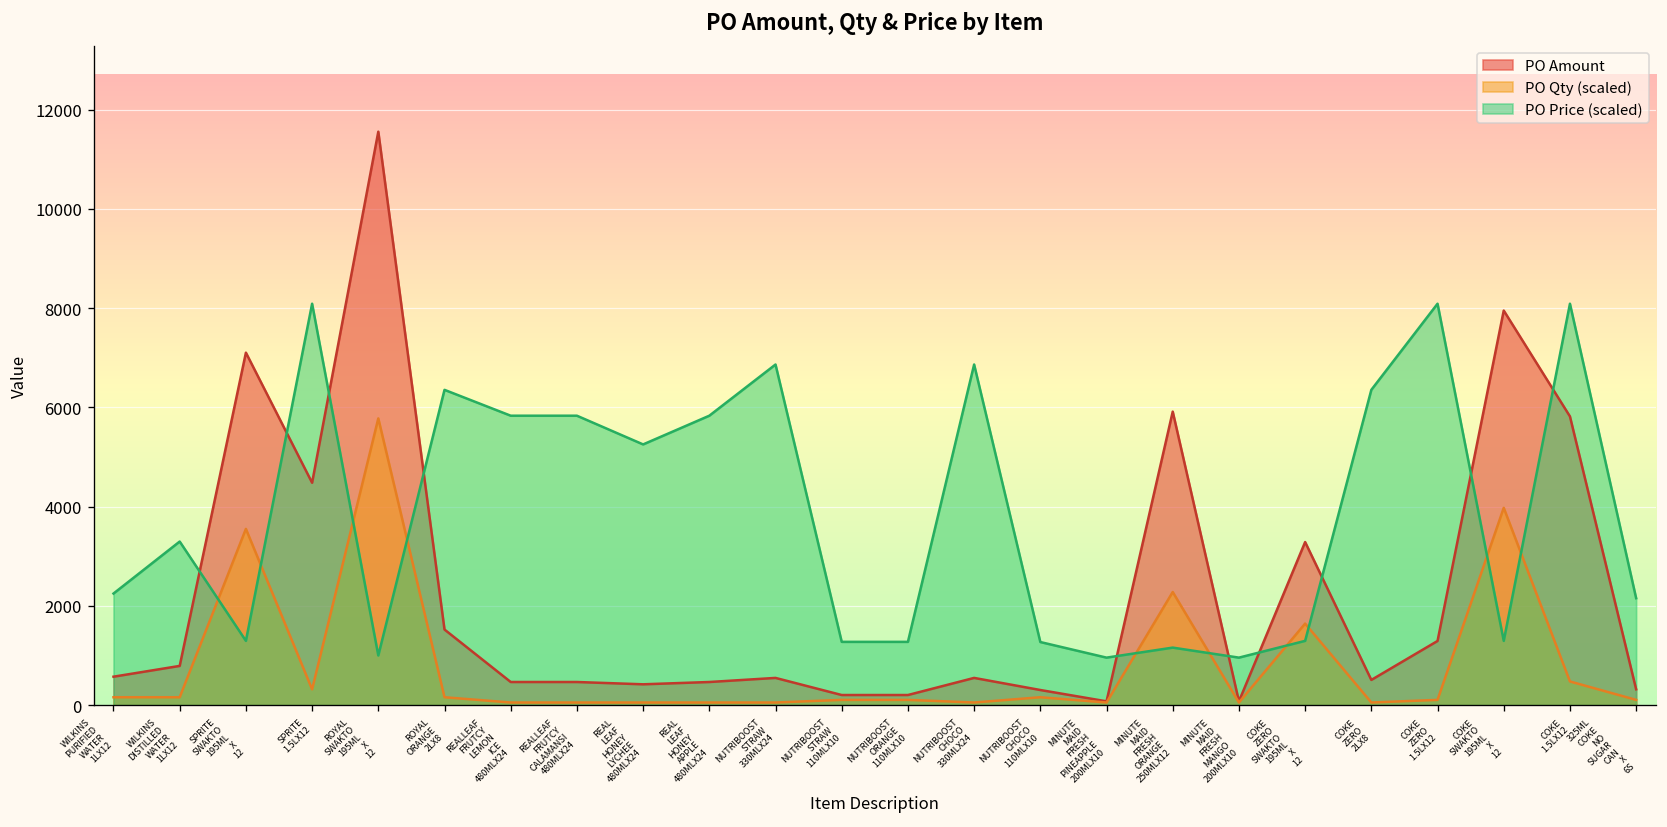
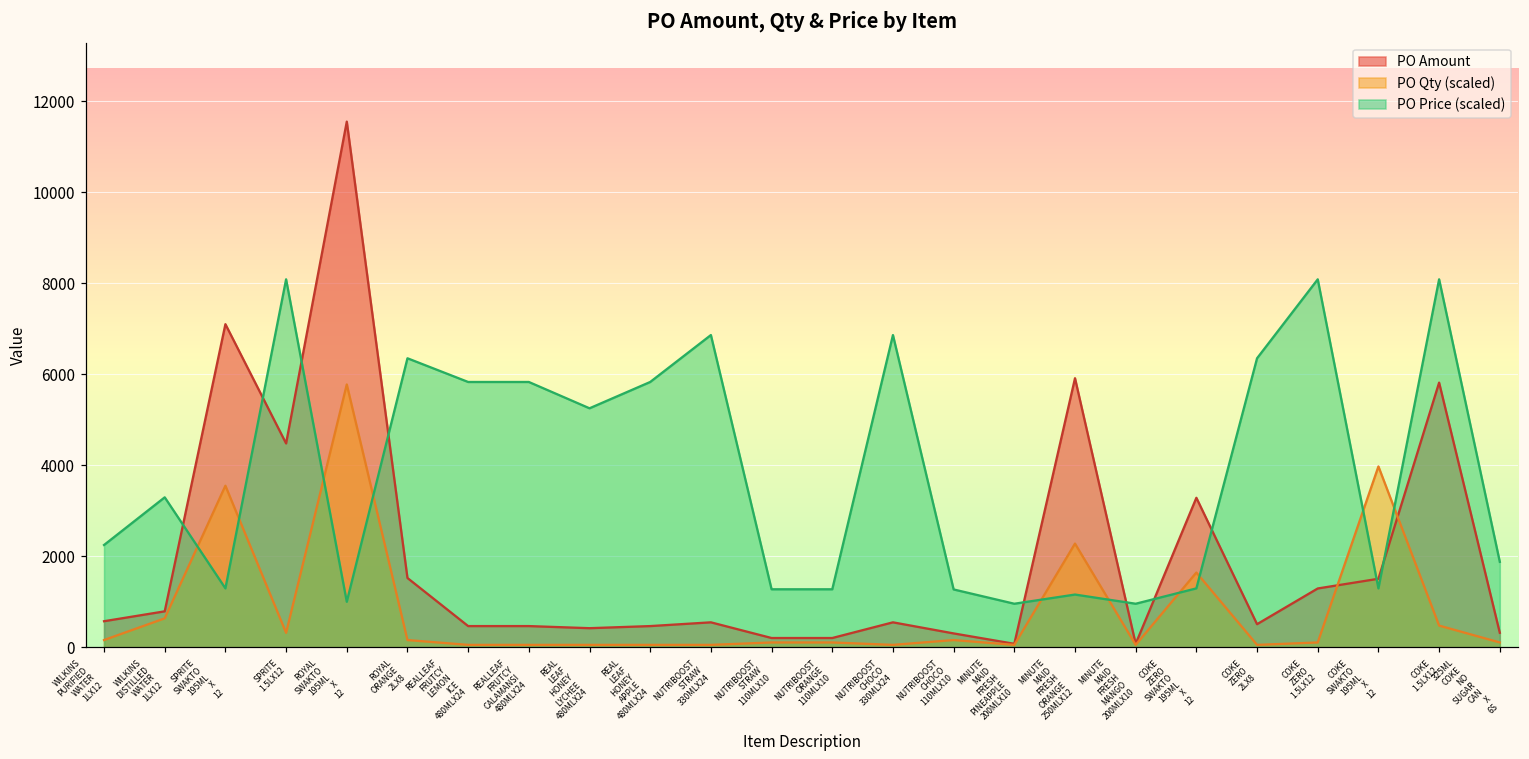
  {
    "PO Amount": {
      "WILKINS PURIFIED WATER 1LX12": 600,
      "WILKINS DISTILLED WATER 1LX12": 800,
      "SPRITE SWAKTO 195ML X 12": 7100,
      "SPRITE 1.5LX12": 4500,
      "ROYAL SWAKTO 195ML X 12": 11600,
      "ROYAL ORANGE 2LX8": 1500,
      "REALLEAF FRUTCY LEMON ICE 480MLX24": 500,
      "REALLEAF FRUTCY CALAMANSI 480MLX24": 500,
      "REAL LEAF HONEY LYCHEE 480MLX24": 400,
      "REAL LEAF HONEY APPLE 480MLX24": 500,
      "NUTRIBOOST STRAW 330MLX24": 500,
      "NUTRIBOOST STRAW 110MLX10": 200,
      "NUTRIBOOST ORANGE 110MLX10": 200,
      "NUTRIBOOST CHOCO 330MLX24": 500,
      "NUTRIBOOST CHOCO 110MLX10": 300,
      "MINUTE MAID FRESH ORANGE 250MLX12": 5900,
      "COKE ZERO SWAKTO 195ML X 12": 3300,
      "COKE ZERO 2LX8": 500,
      "COKE ZERO 1.5LX12": 1300,
-     "COKE SWAKTO 195ML X 12": 8000,
+     "COKE SWAKTO 195ML X 12": 1500,
      "COKE 1.5LX12": 5800,
      "325ML COKE NO SUGAR CAN X 6S": 300
    },
    "PO Qty (scaled)": {
      "WILKINS PURIFIED WATER 1LX12": 200,
-     "WILKINS DISTILLED WATER 1LX12": 200,
+     "WILKINS DISTILLED WATER 1LX12": 600,
      "SPRITE SWAKTO 195ML X 12": 3600,
      "SPRITE 1.5LX12": 300,
      "ROYAL SWAKTO 195ML X 12": 5800,
      "ROYAL ORANGE 2LX8": 200,
      "REALLEAF FRUTCY LEMON ICE 480MLX24": 100,
      "REALLEAF FRUTCY CALAMANSI 480MLX24": 100,
      "REAL LEAF HONEY LYCHEE 480MLX24": 100,
      "REAL LEAF HONEY APPLE 480MLX24": 100,
      "NUTRIBOOST STRAW 330MLX24": 100,
      "NUTRIBOOST STRAW 110MLX10": 100,
      "NUTRIBOOST ORANGE 110MLX10": 100,
      "NUTRIBOOST CHOCO 330MLX24": 100,
      "NUTRIBOOST CHOCO 110MLX10": 200,
      "MINUTE MAID FRESH ORANGE 250MLX12": 2300,
      "COKE ZERO SWAKTO 195ML X 12": 1600,
      "COKE ZERO 2LX8": 100,
      "COKE ZERO 1.5LX12": 100,
      "COKE SWAKTO 195ML X 12": 4000,
      "COKE 1.5LX12": 500,
      "325ML COKE NO SUGAR CAN X 6S": 100
    },
    "PO Price (scaled)": {
      "WILKINS PURIFIED WATER 1LX12": 2200,
      "WILKINS DISTILLED WATER 1LX12": 3300,
      "SPRITE SWAKTO 195ML X 12": 1300,
      "SPRITE 1.5LX12": 8100,
      "ROYAL SWAKTO 195ML X 12": 1000,
      "ROYAL ORANGE 2LX8": 6400,
      "REALLEAF FRUTCY LEMON ICE 480MLX24": 5800,
      "REALLEAF FRUTCY CALAMANSI 480MLX24": 5800,
      "REAL LEAF HONEY LYCHEE 480MLX24": 5300,
      "REAL LEAF HONEY APPLE 480MLX24": 5800,
      "NUTRIBOOST STRAW 330MLX24": 6900,
      "NUTRIBOOST STRAW 110MLX10": 1300,
      "NUTRIBOOST ORANGE 110MLX10": 1300,
      "NUTRIBOOST CHOCO 330MLX24": 6900,
      "NUTRIBOOST CHOCO 110MLX10": 1300,
      "MINUTE MAID FRESH PINEAPPLE 200MLX10": 1000,
      "MINUTE MAID FRESH ORANGE 250MLX12": 1200,
      "MINUTE MAID FRESH MANGO 200MLX10": 1000,
      "COKE ZERO SWAKTO 195ML X 12": 1300,
      "COKE ZERO 2LX8": 6400,
      "COKE ZERO 1.5LX12": 8100,
      "COKE SWAKTO 195ML X 12": 1300,
      "COKE 1.5LX12": 8100,
-     "325ML COKE NO SUGAR CAN X 6S": 2200
+     "325ML COKE NO SUGAR CAN X 6S": 1900
    }
  }
